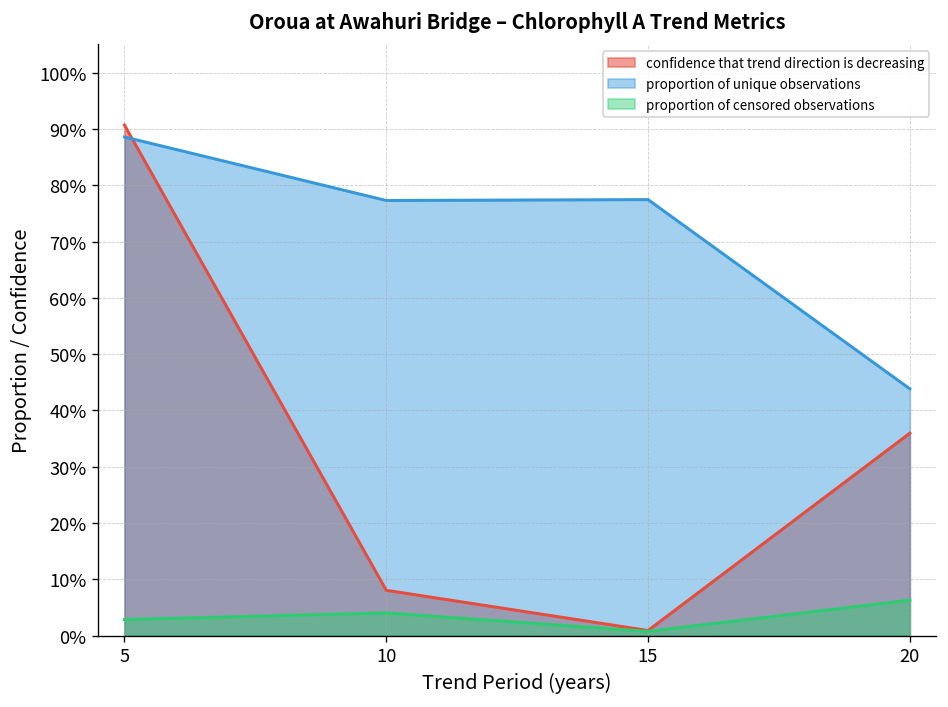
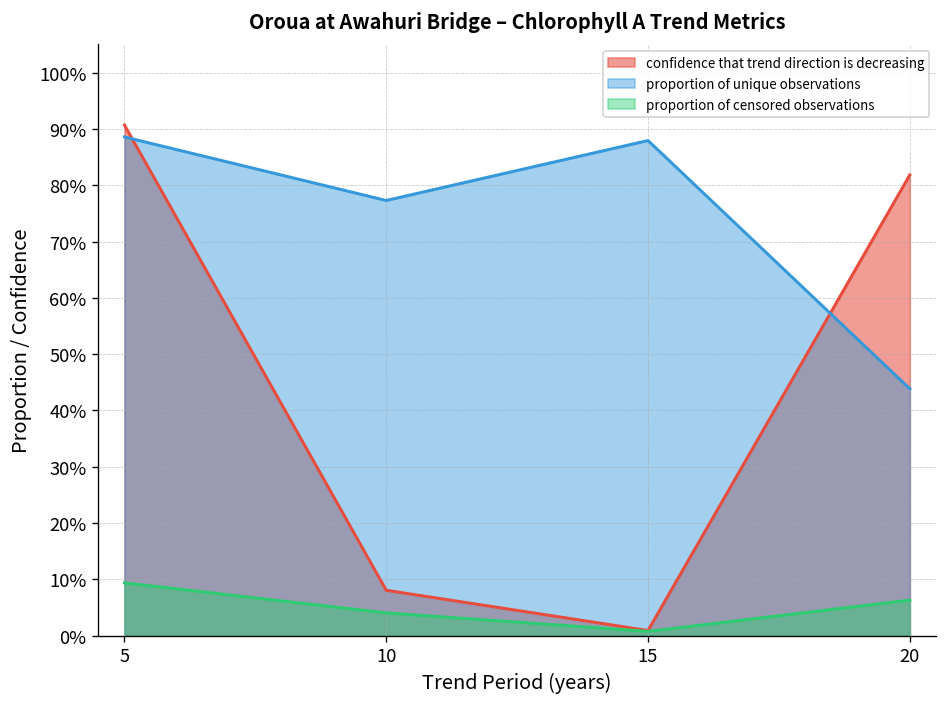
  {
    "confidence that trend direction is decreasing": {
      "5": "91%",
      "10": "8%",
-     "20": "36%"
+     "20": "82%"
    },
    "proportion of unique observations": {
      "5": "89%",
      "10": "77%",
-     "15": "77%",
+     "15": "88%",
      "20": "44%"
    },
    "proportion of censored observations": {
-     "5": "3%",
+     "5": "9%",
      "10": "4%",
      "20": "6%"
    }
  }
